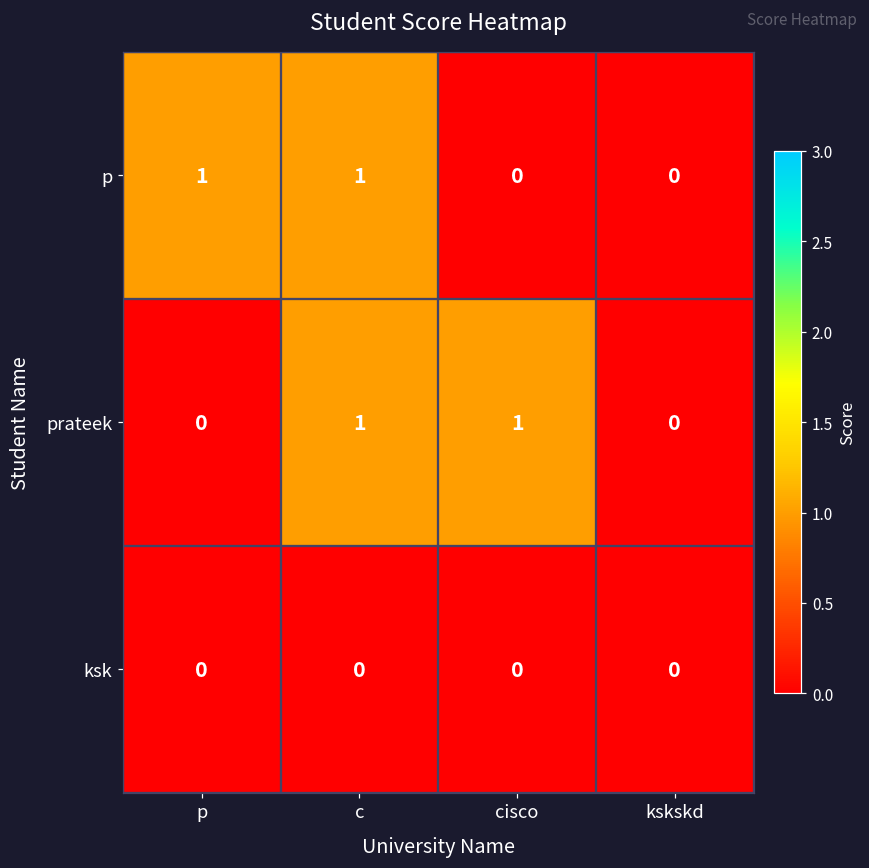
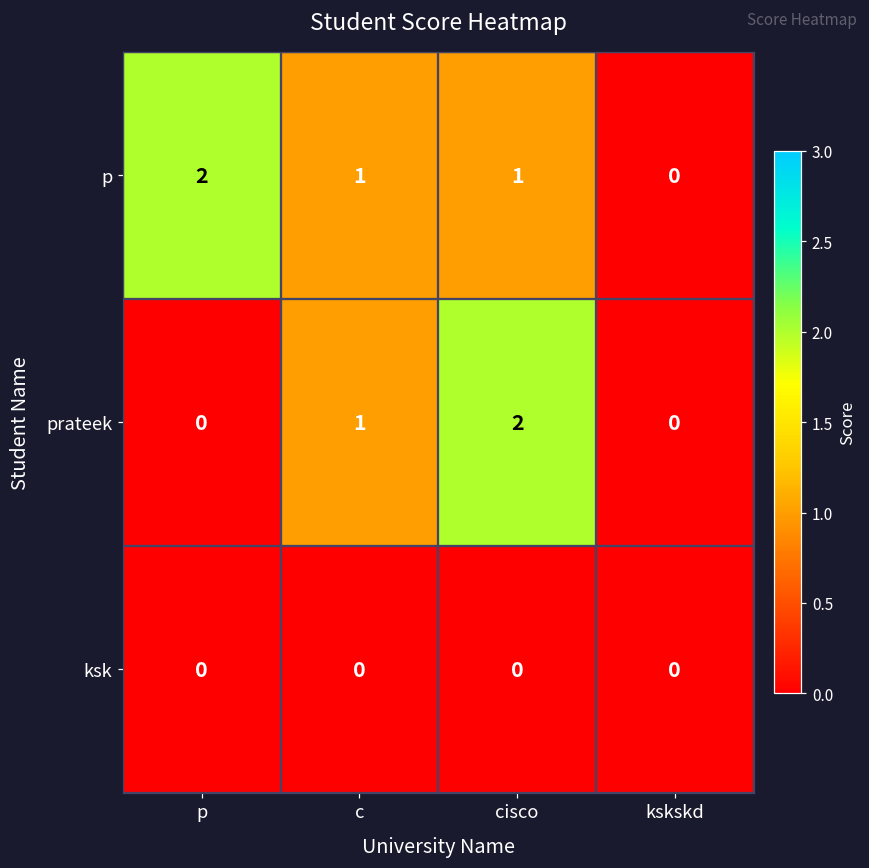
  {
    "p": {
-     "p": 1,
+     "p": 2,
      "c": 1,
-     "cisco": 0,
+     "cisco": 1,
      "kskskd": 0
    },
    "prateek": {
      "p": 0,
      "c": 1,
-     "cisco": 1,
+     "cisco": 2,
      "kskskd": 0
    },
    "ksk": {
      "p": 0,
      "c": 0,
      "cisco": 0,
      "kskskd": 0
    }
  }
